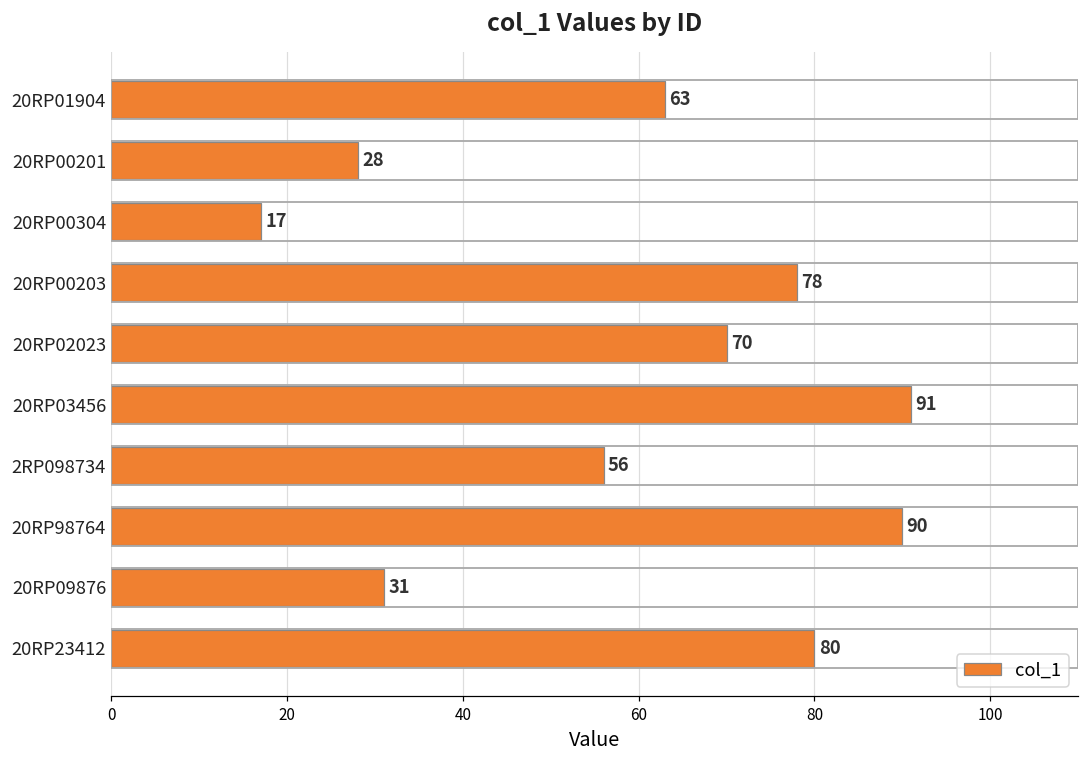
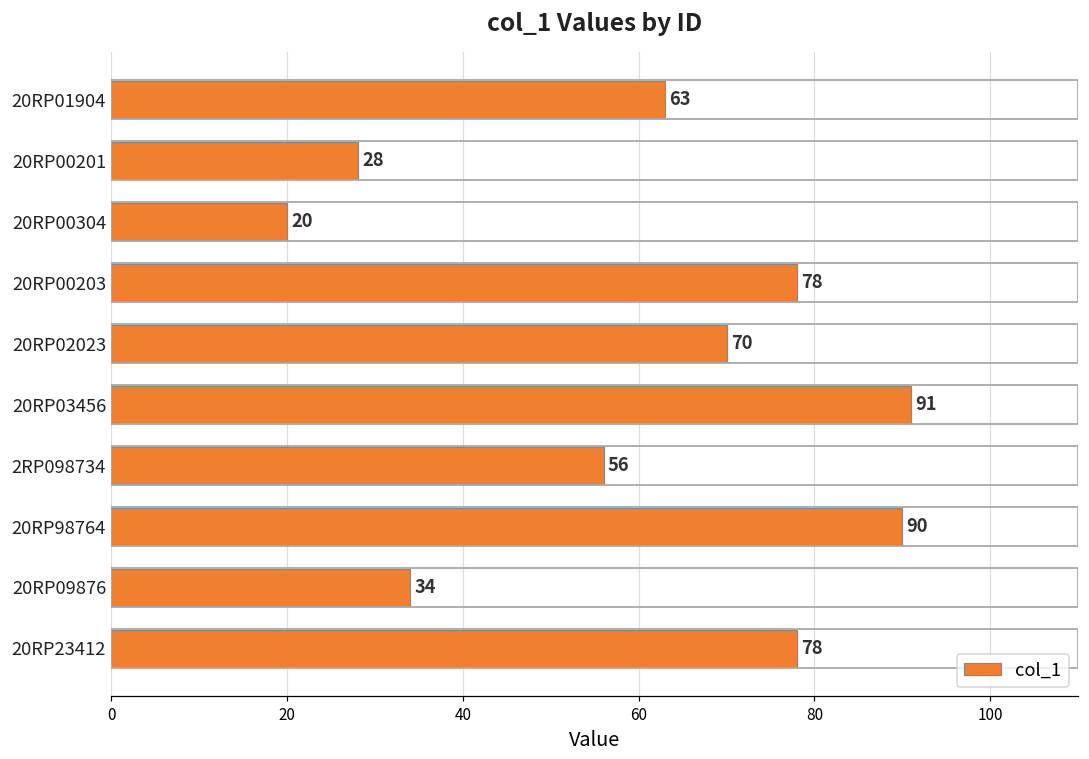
  {
    "20RP01904": 63,
    "20RP00201": 28,
-   "20RP00304": 17,
+   "20RP00304": 20,
    "20RP00203": 78,
    "20RP02023": 70,
    "20RP03456": 91,
    "2RP098734": 56,
    "20RP98764": 90,
-   "20RP09876": 31,
-   "20RP23412": 80
+   "20RP09876": 34,
+   "20RP23412": 78
  }
